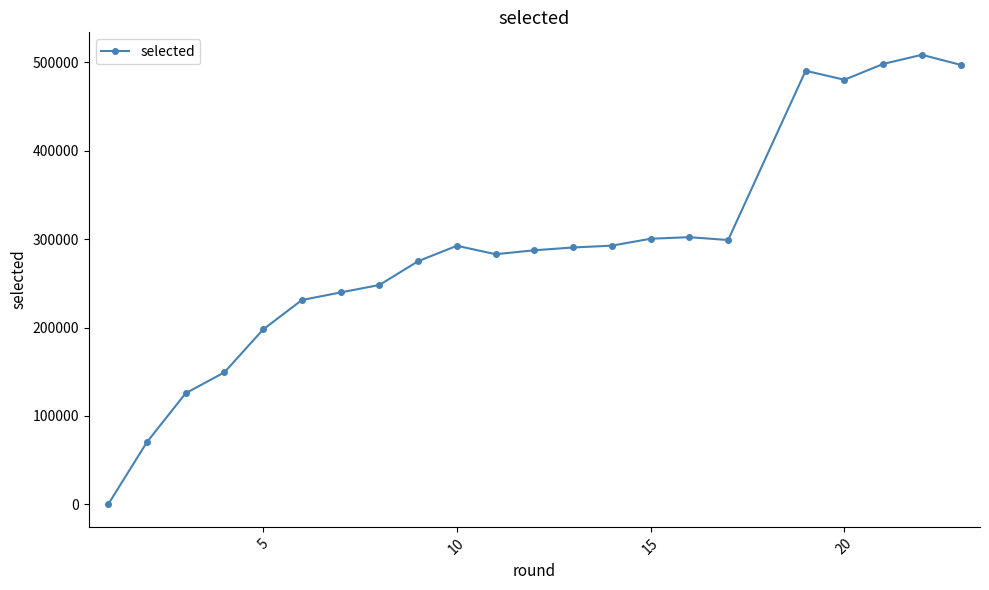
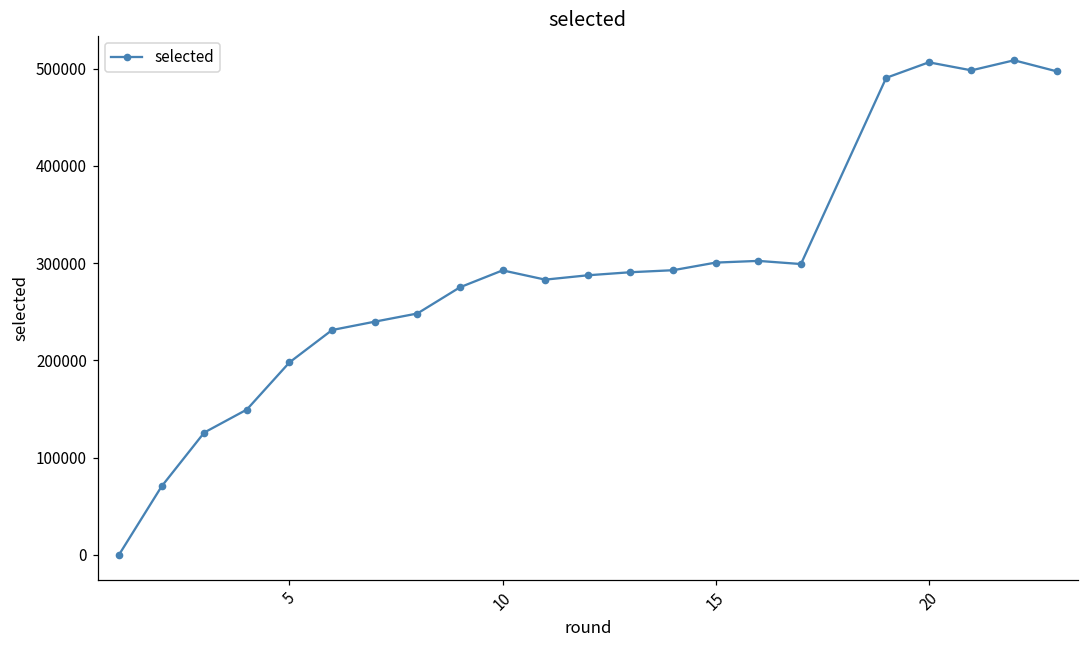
  {
    "5": 200000,
    "10": 290000,
    "15": 300000,
-   "20": 480000
+   "20": 510000
  }
